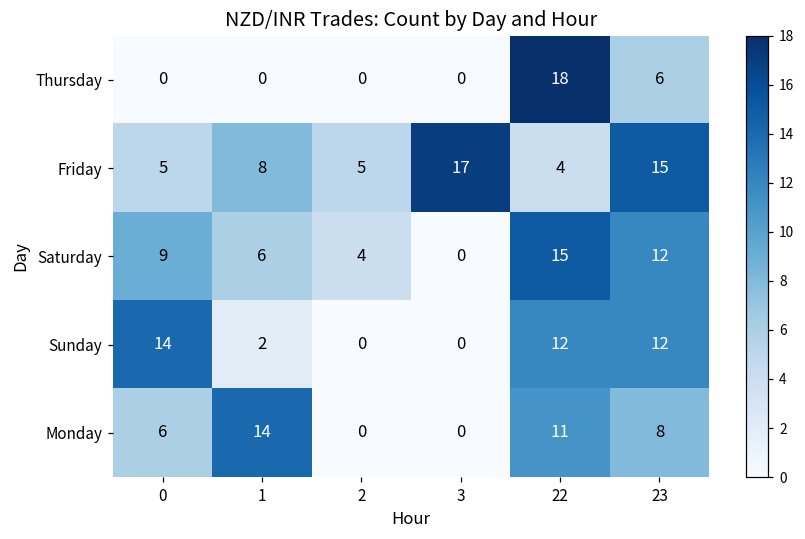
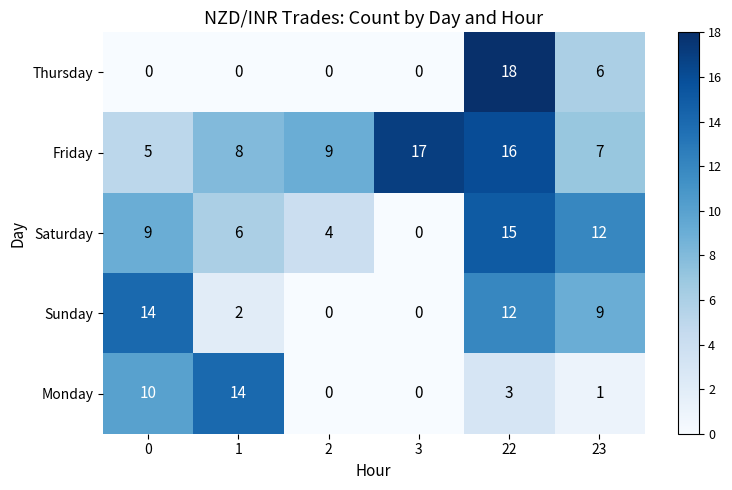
  {
    "Thursday": {
      "0": 0,
      "1": 0,
      "2": 0,
      "3": 0,
      "22": 18,
      "23": 6
    },
    "Friday": {
      "0": 5,
      "1": 8,
-     "2": 5,
+     "2": 9,
      "3": 17,
-     "22": 4,
-     "23": 15
+     "22": 16,
+     "23": 7
    },
    "Saturday": {
      "0": 9,
      "1": 6,
      "2": 4,
      "3": 0,
      "22": 15,
      "23": 12
    },
    "Sunday": {
      "0": 14,
      "1": 2,
      "2": 0,
      "3": 0,
      "22": 12,
-     "23": 12
+     "23": 9
    },
    "Monday": {
-     "0": 6,
+     "0": 10,
      "1": 14,
      "2": 0,
      "3": 0,
-     "22": 11,
-     "23": 8
+     "22": 3,
+     "23": 1
    }
  }
